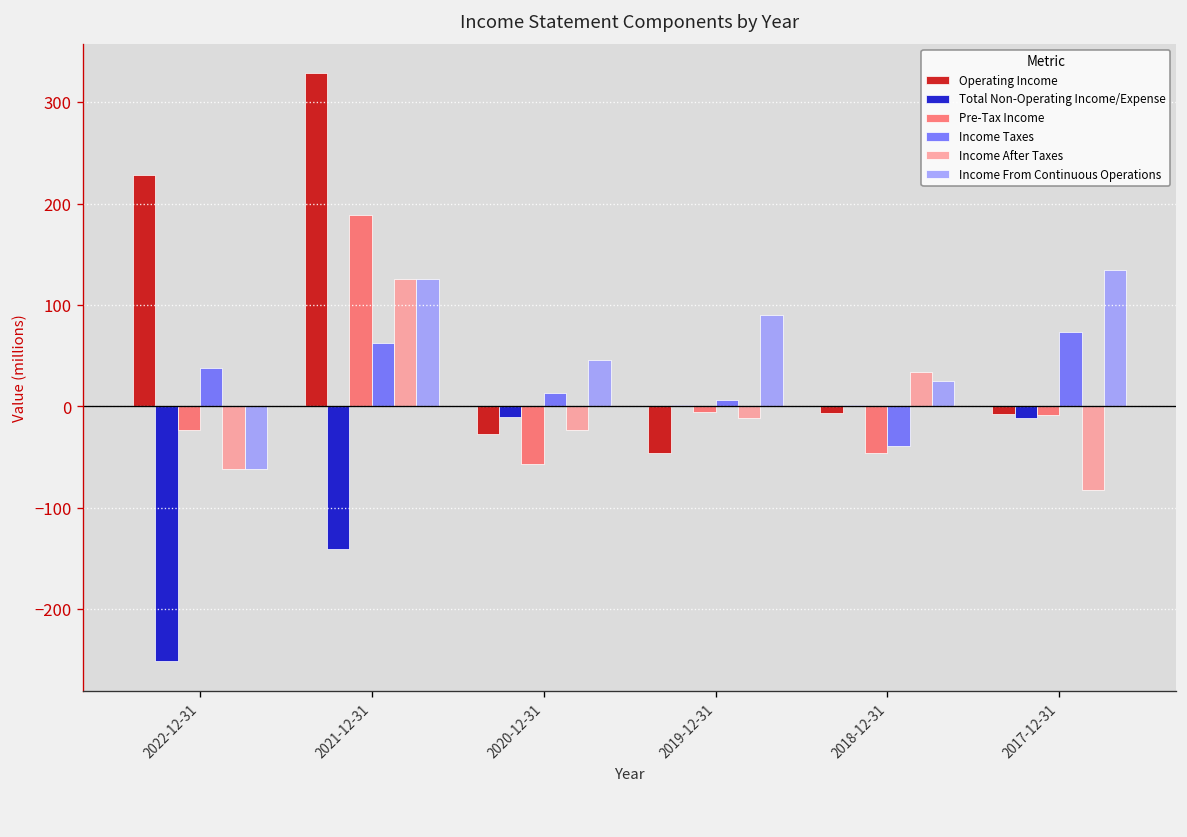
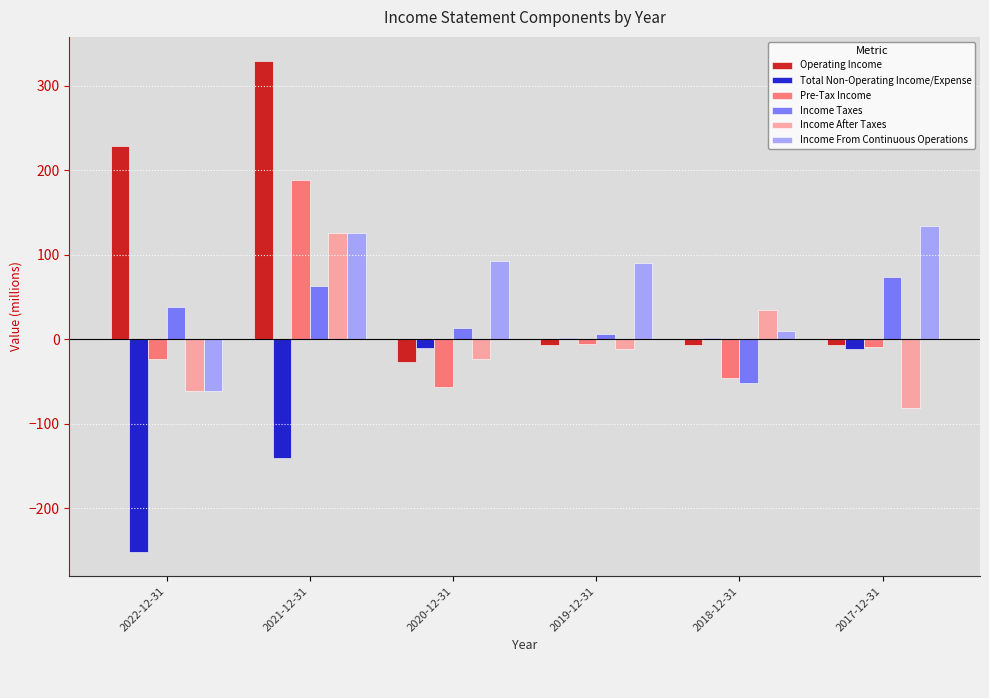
  {
    "Operating Income": {
      "2022-12-31": 230,
      "2021-12-31": 330,
      "2020-12-31": -30,
-     "2019-12-31": -50,
+     "2019-12-31": -10,
      "2018-12-31": -10,
      "2017-12-31": -10
    },
    "Total Non-Operating Income/Expense": {
      "2022-12-31": -250,
      "2021-12-31": -140,
      "2020-12-31": -10,
      "2017-12-31": -10
    },
    "Pre-Tax Income": {
      "2022-12-31": -20,
      "2021-12-31": 190,
      "2020-12-31": -60,
      "2019-12-31": -10,
      "2018-12-31": -50,
      "2017-12-31": -10
    },
    "Income Taxes": {
      "2022-12-31": 40,
      "2021-12-31": 60,
      "2020-12-31": 10,
      "2019-12-31": 10,
-     "2018-12-31": -40,
+     "2018-12-31": -50,
      "2017-12-31": 70
    },
    "Income After Taxes": {
      "2022-12-31": -60,
      "2021-12-31": 130,
      "2020-12-31": -20,
      "2019-12-31": -10,
      "2018-12-31": 30,
      "2017-12-31": -80
    },
    "Income From Continuous Operations": {
      "2022-12-31": -60,
      "2021-12-31": 130,
-     "2020-12-31": 50,
+     "2020-12-31": 90,
      "2019-12-31": 90,
-     "2018-12-31": 20,
+     "2018-12-31": 10,
      "2017-12-31": 130
    }
  }
